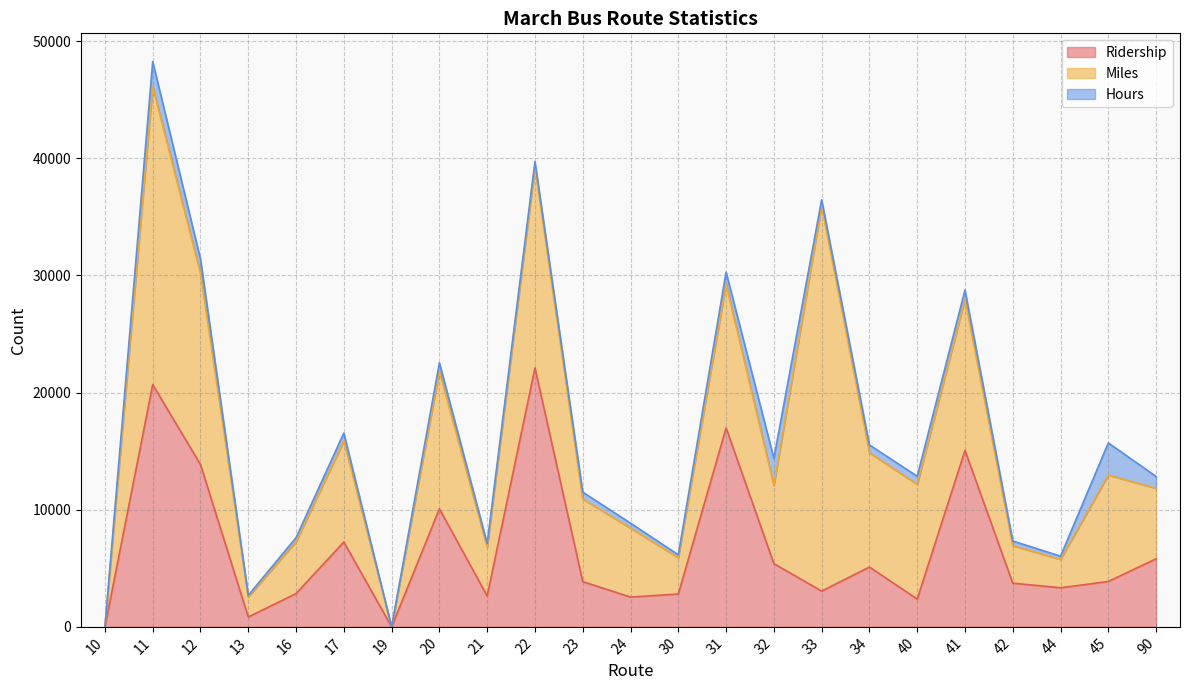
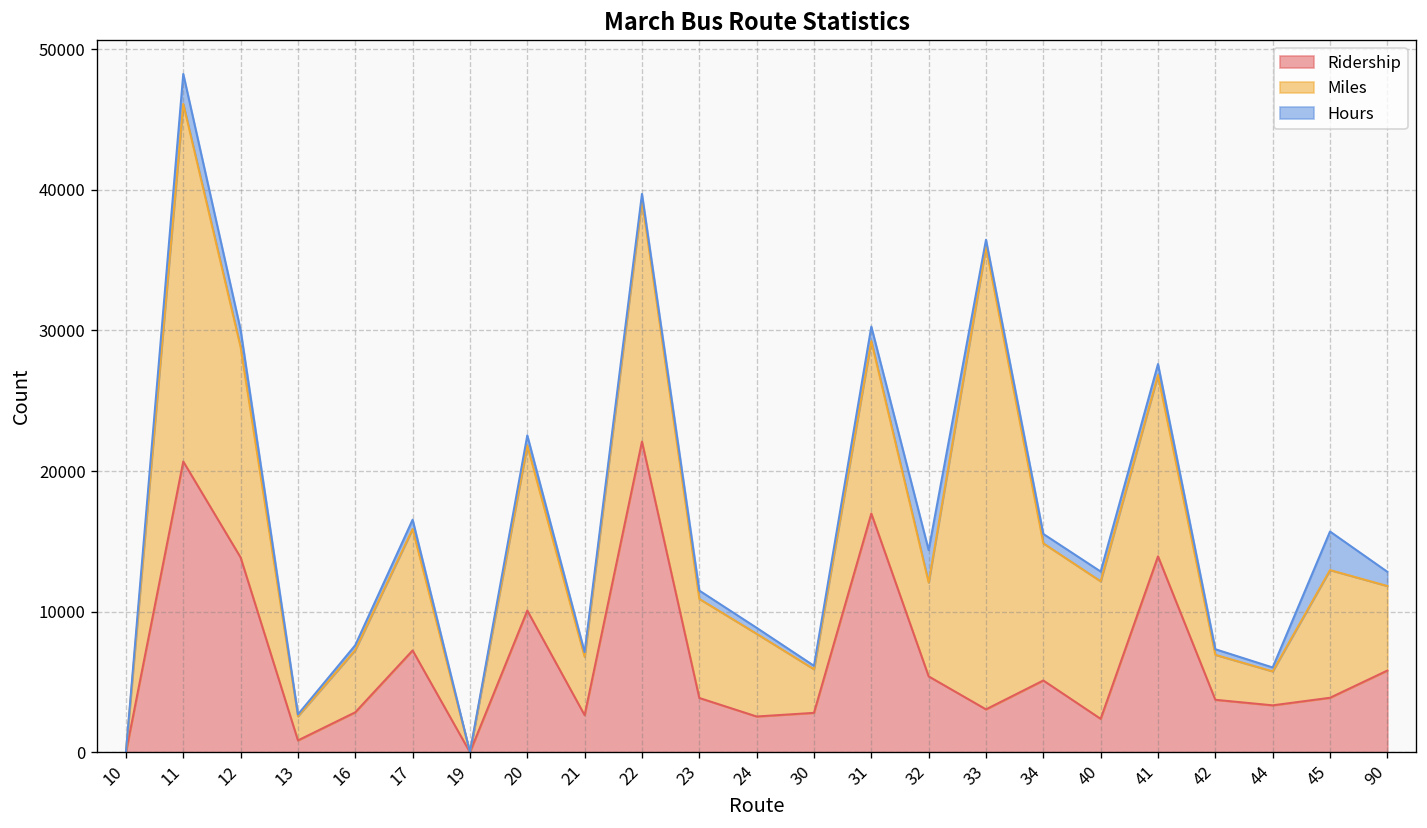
  {
    "Ridership": {
      "11": 20700,
      "12": 13900,
      "13": 800,
      "16": 2800,
      "17": 7200,
      "20": 10100,
      "21": 2600,
      "22": 22100,
      "23": 3900,
      "24": 2500,
      "30": 2800,
      "31": 17000,
      "32": 5400,
      "33": 3100,
      "34": 5100,
      "40": 2400,
-     "41": 15100,
+     "41": 13900,
      "42": 3700,
      "44": 3300,
      "45": 3900,
      "90": 5800
    },
    "Miles": {
      "11": 25400,
-     "12": 16300,
+     "12": 15000,
      "16": 4400,
      "17": 8600,
      "20": 11700,
      "21": 4200,
      "22": 17200,
      "23": 7000,
      "24": 5900,
      "30": 3100,
      "31": 12300,
      "32": 6700,
      "33": 32900,
      "34": 9800,
      "40": 9800,
      "41": 12900,
      "42": 3200,
      "44": 2400,
      "45": 9100,
      "90": 6000
    },
    "Hours": {
      "11": 2100,
      "12": 1200,
      "16": 300,
      "17": 700,
      "20": 700,
      "21": 300,
      "22": 400,
      "23": 600,
      "24": 400,
      "30": 200,
      "31": 1000,
      "32": 2300,
      "33": 500,
      "34": 700,
      "40": 700,
      "41": 800,
      "42": 400,
      "44": 300,
      "45": 2700,
      "90": 1000
    }
  }
